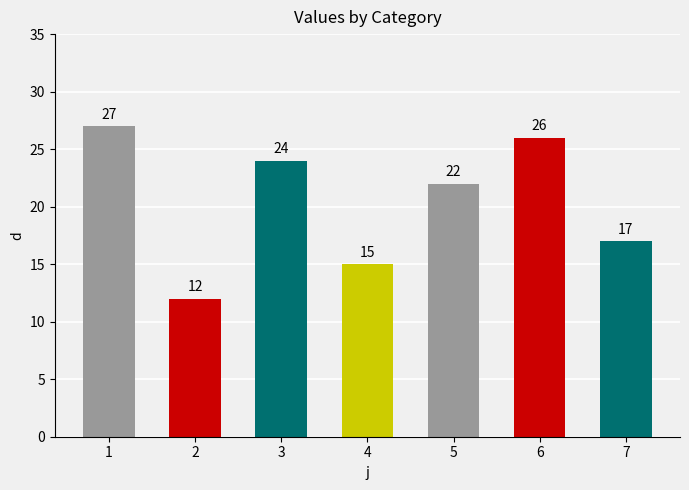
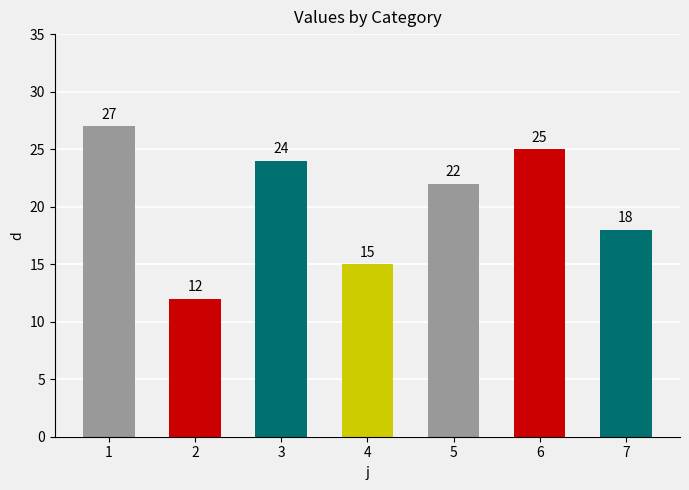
  {
    "1": 27,
    "2": 12,
    "3": 24,
    "4": 15,
    "5": 22,
-   "6": 26,
-   "7": 17
+   "6": 25,
+   "7": 18
  }
